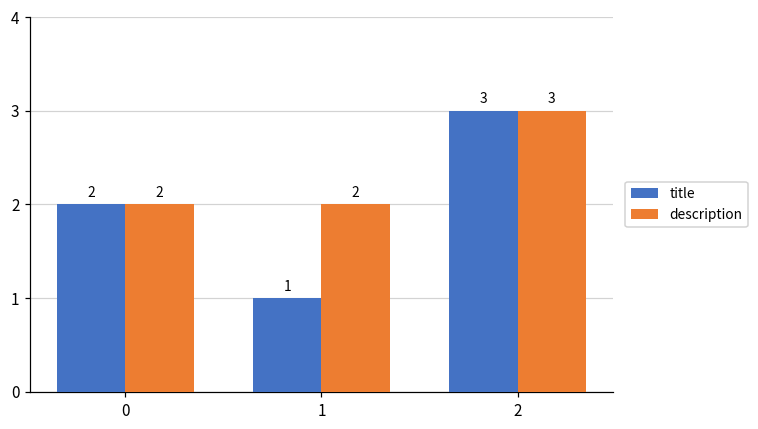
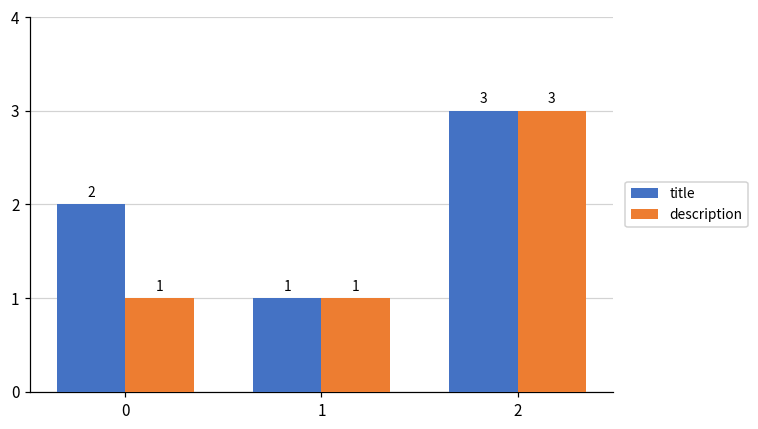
  {
    "title": {
      "0": 2,
      "1": 1,
      "2": 3
    },
    "description": {
-     "0": 2,
-     "1": 2,
+     "0": 1,
+     "1": 1,
      "2": 3
    }
  }
